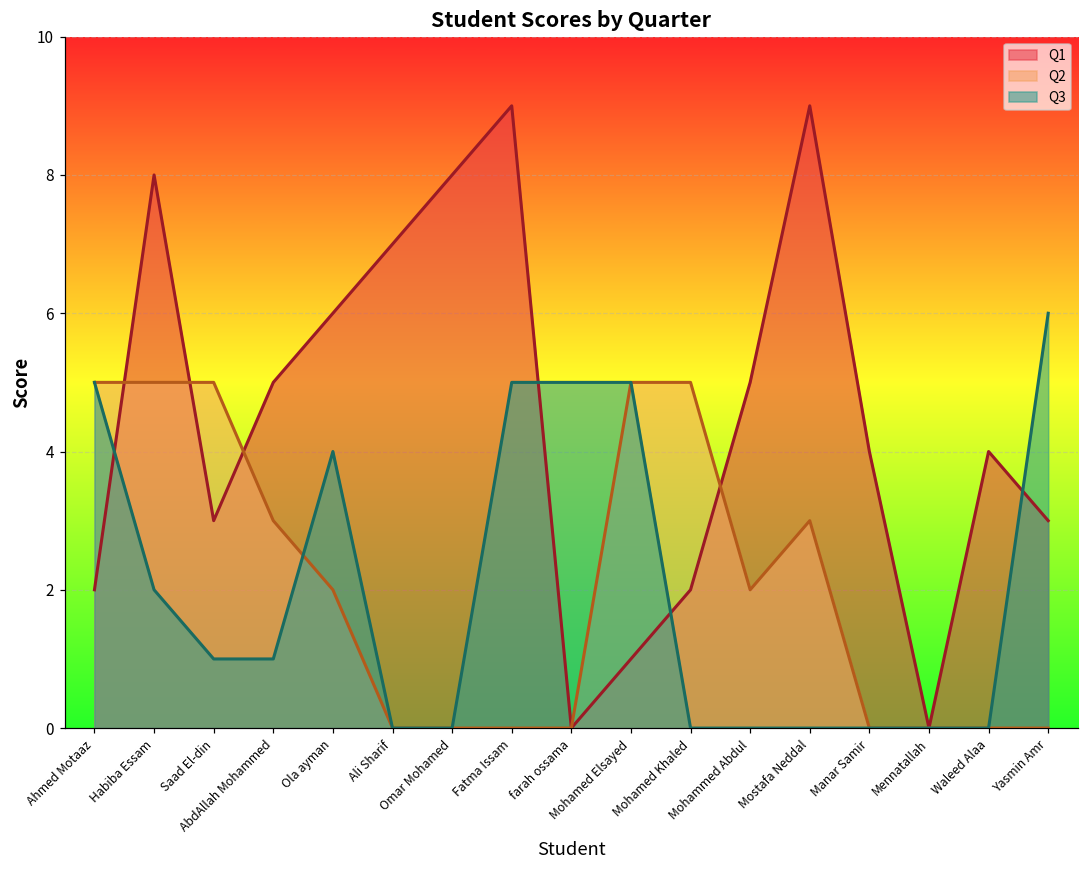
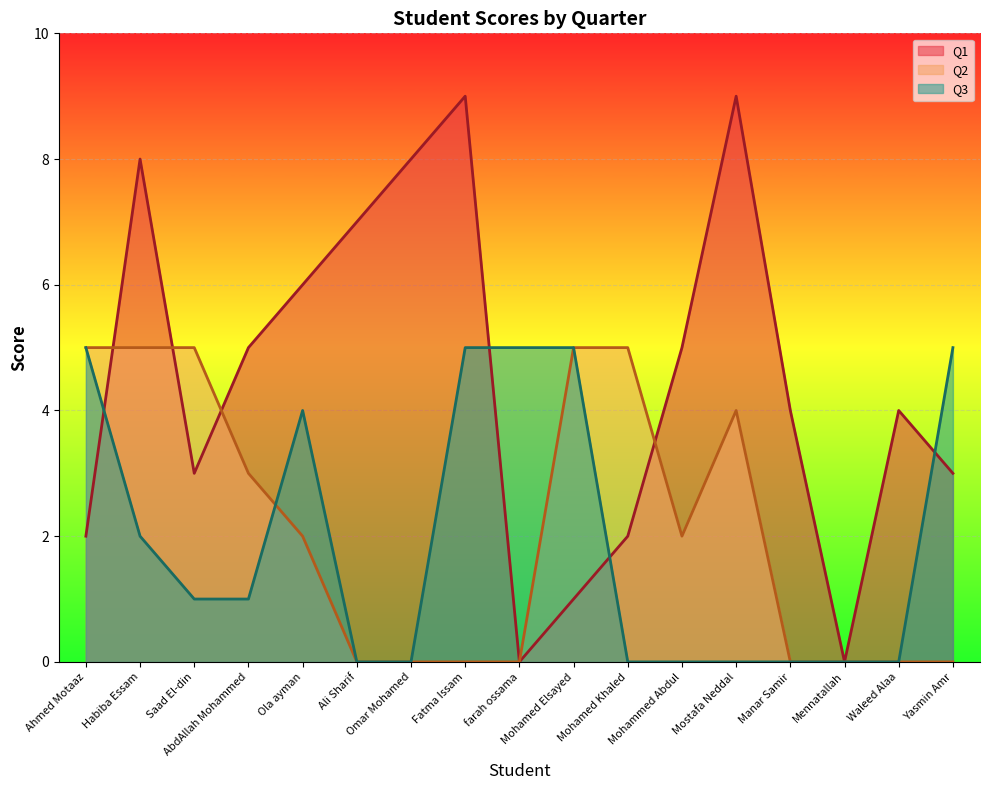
  {
    "Q1": {
      "Ahmed Motaaz": 2,
      "Habiba Essam": 8,
      "Saad El-din": 3,
      "AbdAllah Mohammed": 5,
      "Ola ayman": 6,
      "Ali Sharif": 7,
      "Omar Mohamed": 8,
      "Fatma Issam": 9,
      "Mohamed Elsayed": 1,
      "Mohamed Khaled": 2,
      "Mohammed Abdul": 5,
      "Mostafa Neddal": 9,
      "Manar Samir": 4,
      "Waleed Alaa": 4,
      "Yasmin Amr": 3
    },
    "Q2": {
      "Habiba Essam": 5,
      "Saad El-din": 5,
      "AbdAllah Mohammed": 3,
      "Ola ayman": 2,
      "Fatma Issam": 0,
      "Mohamed Khaled": 5,
      "Mohammed Abdul": 2,
-     "Mostafa Neddal": 3,
+     "Mostafa Neddal": 4,
      "Yasmin Amr": 0
    },
    "Q3": {
      "Habiba Essam": 2,
      "Saad El-din": 1,
      "AbdAllah Mohammed": 1,
      "Ola ayman": 4,
      "Fatma Issam": 5,
      "farah ossama": 5,
      "Mohamed Khaled": 0,
      "Mohammed Abdul": 0,
      "Mostafa Neddal": 0,
-     "Yasmin Amr": 6
+     "Yasmin Amr": 5
    }
  }
